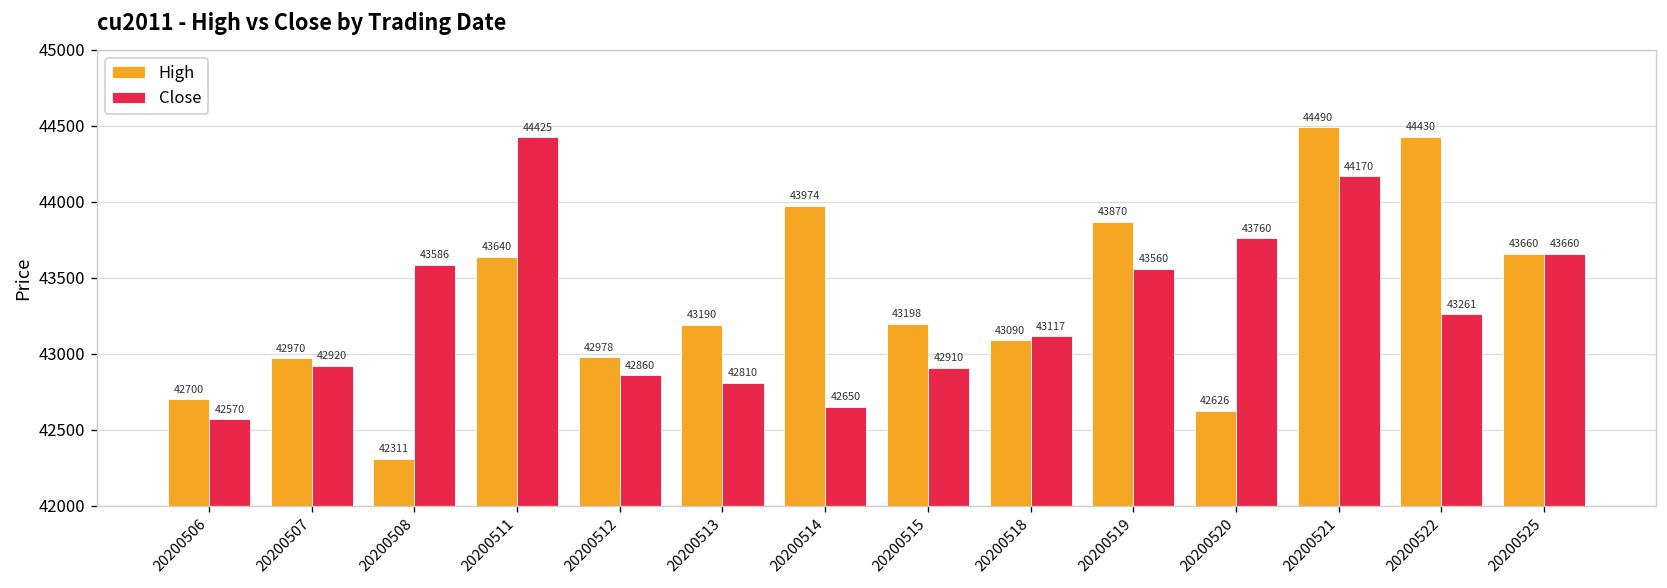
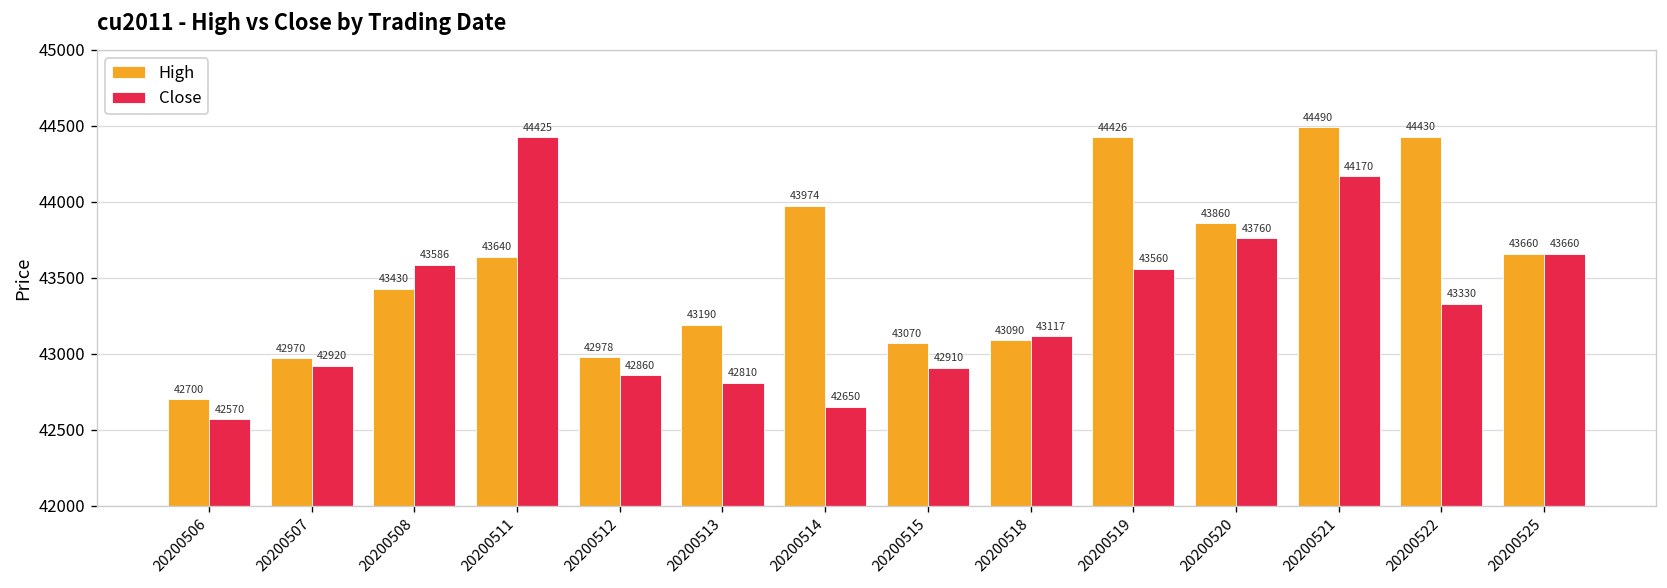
  {
    "High": {
      "20200506": 42700,
      "20200507": 42970,
-     "20200508": 42311,
+     "20200508": 43430,
      "20200511": 43640,
      "20200512": 42978,
      "20200513": 43190,
      "20200514": 43974,
-     "20200515": 43198,
+     "20200515": 43070,
      "20200518": 43090,
-     "20200519": 43870,
-     "20200520": 42626,
+     "20200519": 44426,
+     "20200520": 43860,
      "20200521": 44490,
      "20200522": 44430,
      "20200525": 43660
    },
    "Close": {
      "20200506": 42570,
      "20200507": 42920,
      "20200508": 43586,
      "20200511": 44425,
      "20200512": 42860,
      "20200513": 42810,
      "20200514": 42650,
      "20200515": 42910,
      "20200518": 43117,
      "20200519": 43560,
      "20200520": 43760,
      "20200521": 44170,
-     "20200522": 43261,
+     "20200522": 43330,
      "20200525": 43660
    }
  }
